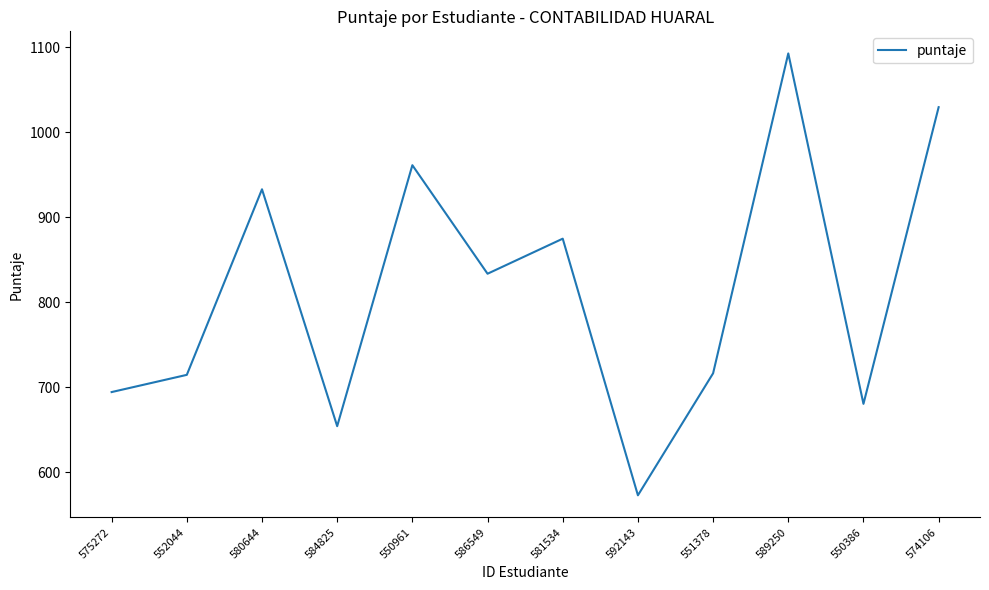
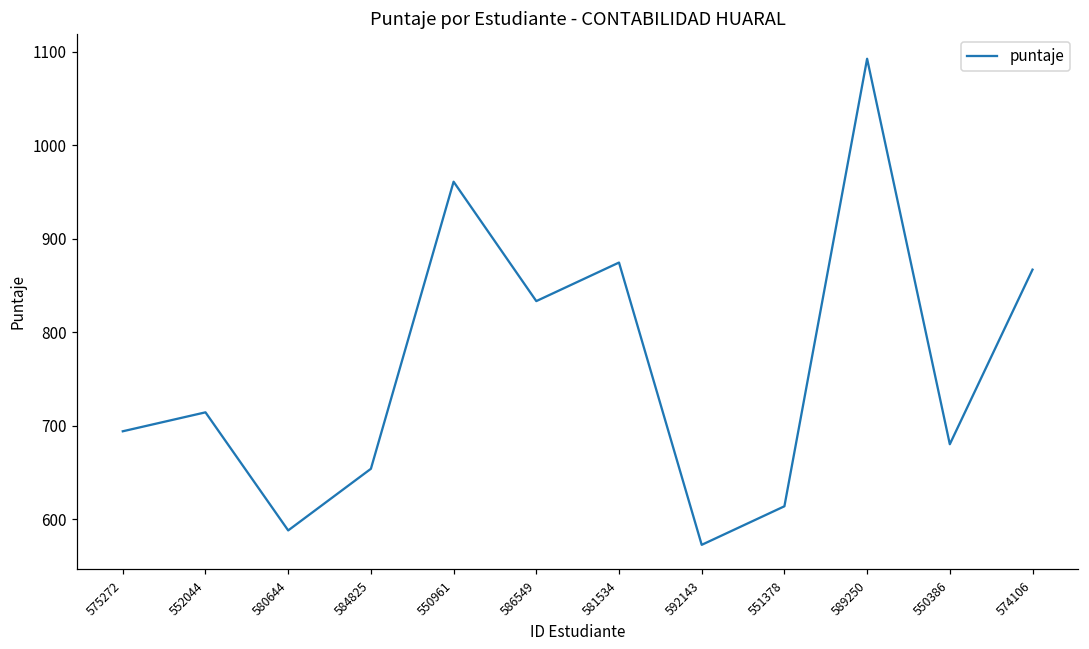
  {
    "575272": 690,
    "552044": 710,
-   "580644": 930,
+   "580644": 590,
    "584825": 650,
    "550961": 960,
    "586549": 830,
    "581534": 870,
    "592143": 570,
-   "551378": 720,
+   "551378": 610,
    "589250": 1090,
    "550386": 680,
-   "574106": 1030
+   "574106": 870
  }
